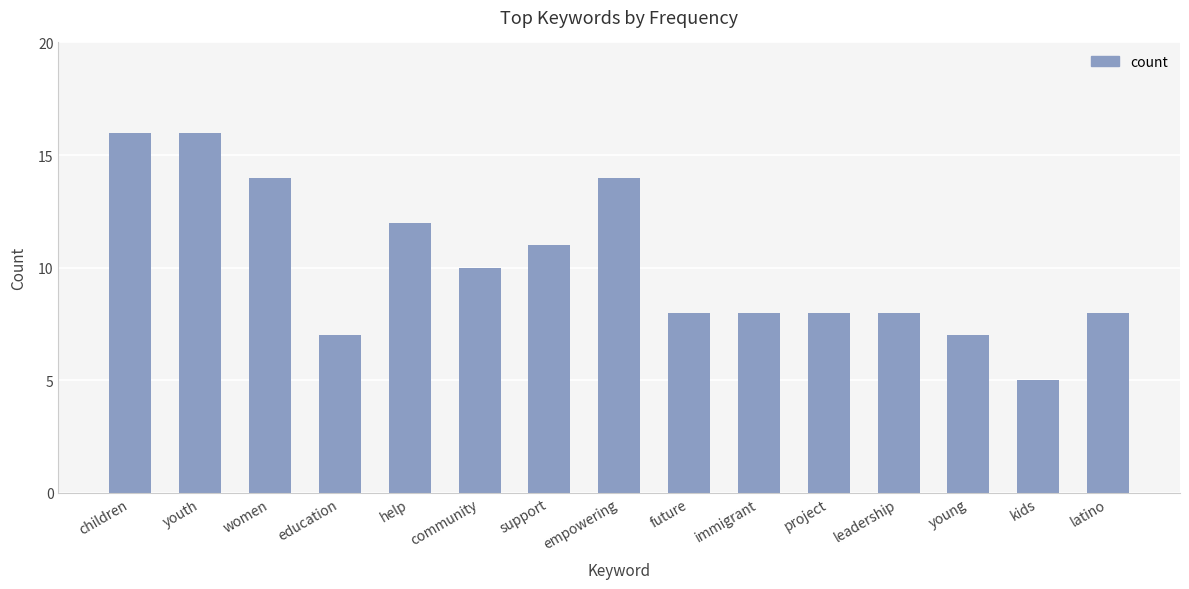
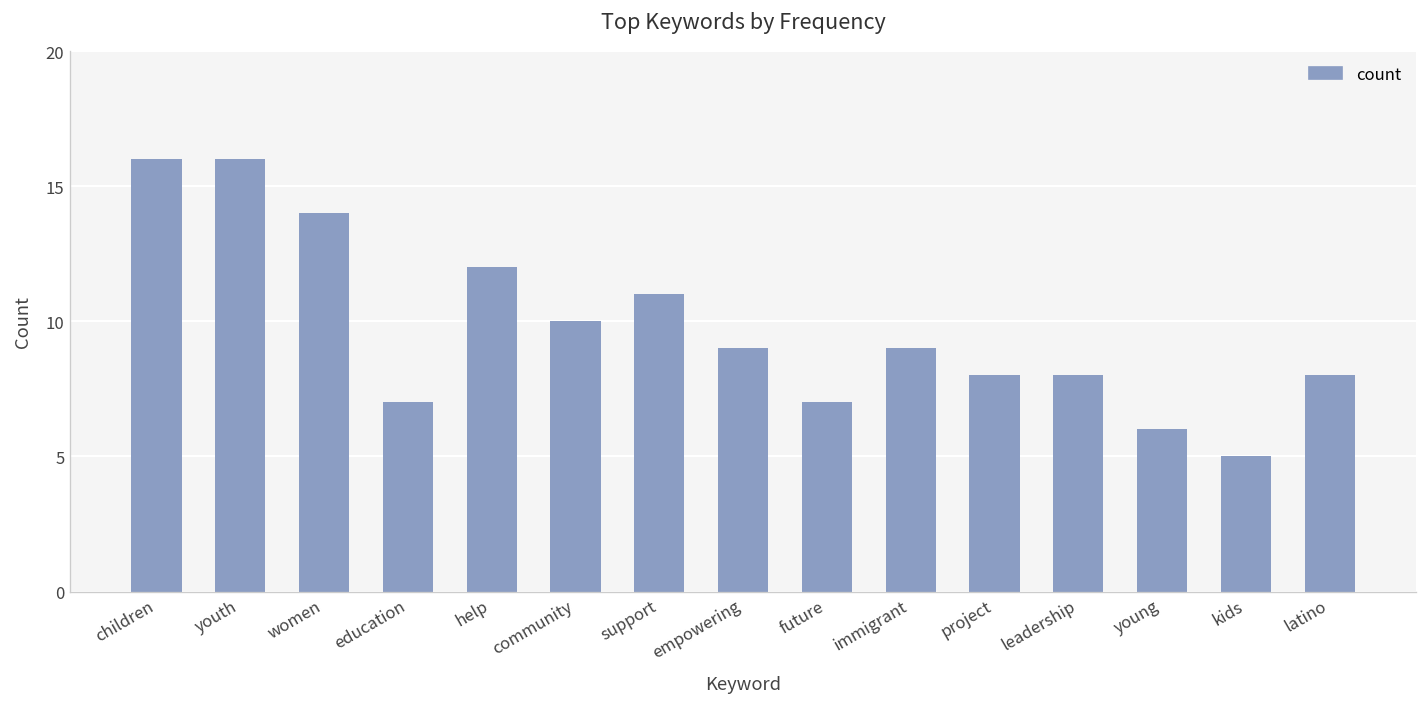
  {
    "children": 16,
    "youth": 16,
    "women": 14,
    "education": 7,
    "help": 12,
    "community": 10,
    "support": 11,
-   "empowering": 14,
-   "future": 8,
-   "immigrant": 8,
+   "empowering": 9,
+   "future": 7,
+   "immigrant": 9,
    "project": 8,
    "leadership": 8,
-   "young": 7,
+   "young": 6,
    "kids": 5,
    "latino": 8
  }
